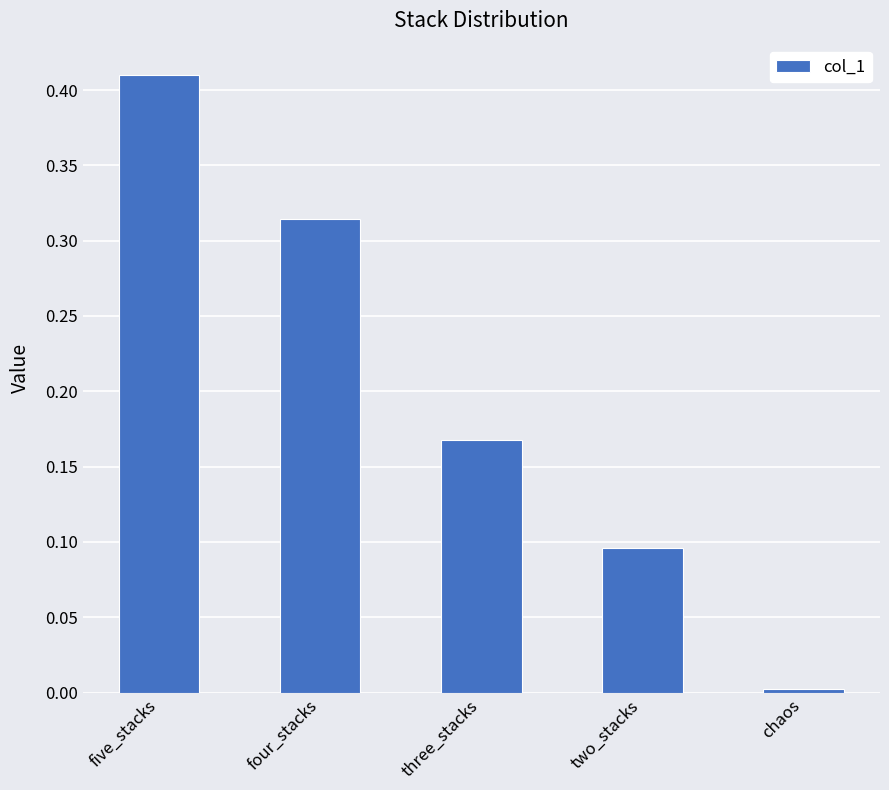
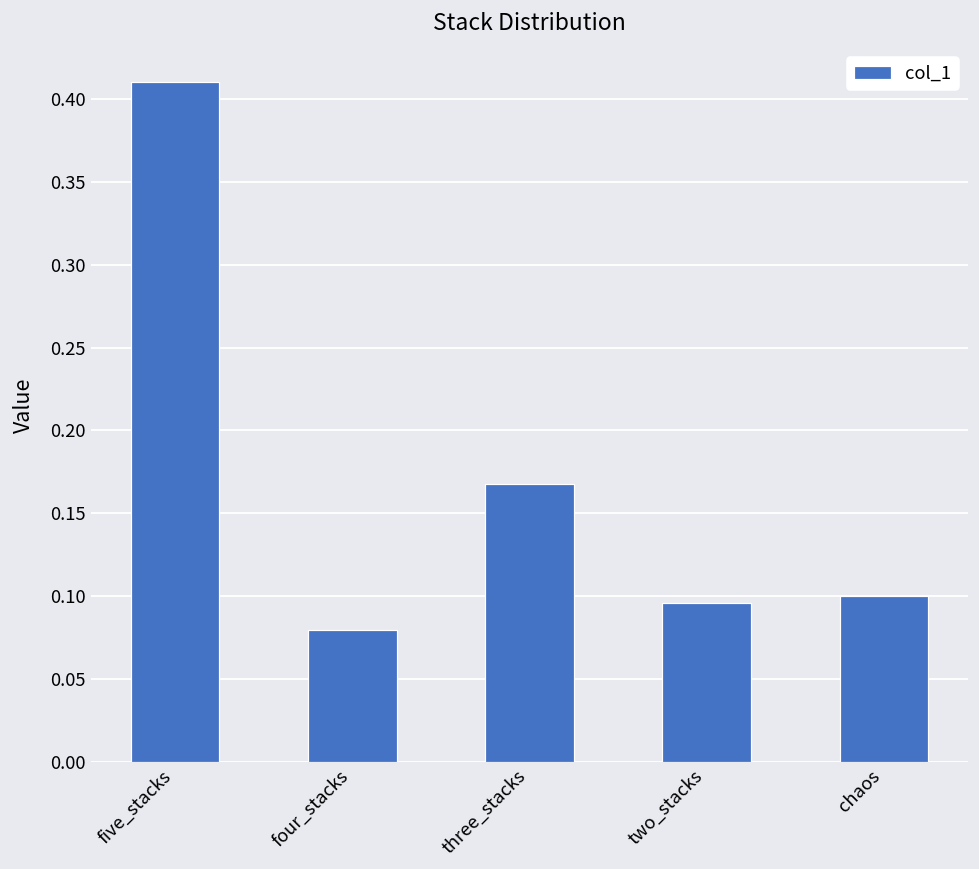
  {
    "five_stacks": 0.410,
-   "four_stacks": 0.314,
+   "four_stacks": 0.080,
    "three_stacks": 0.168,
    "two_stacks": 0.096,
-   "chaos": 0.002
+   "chaos": 0.100
  }
